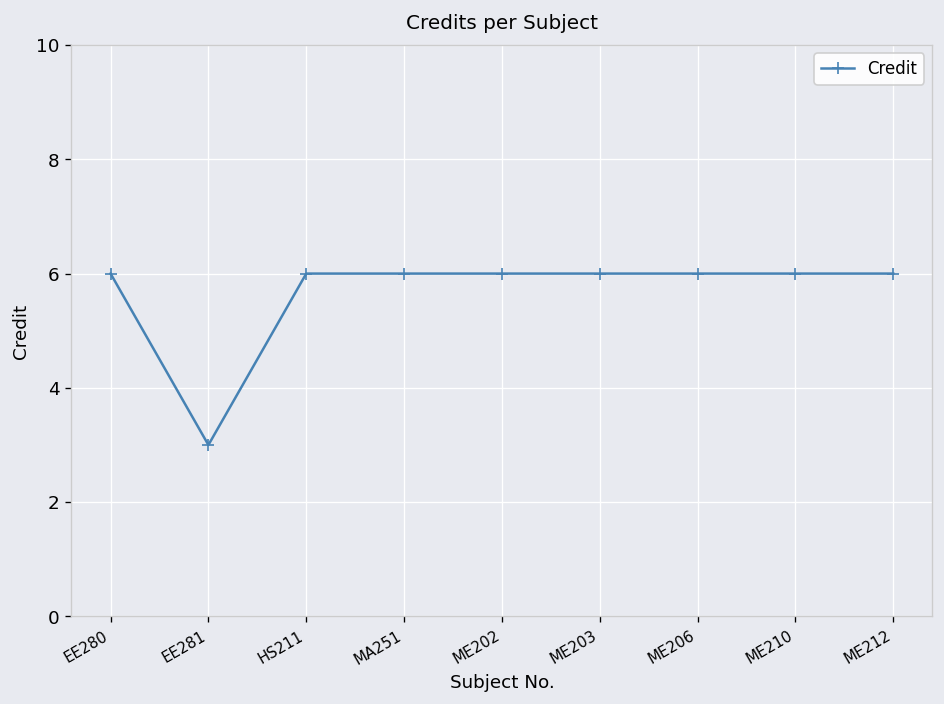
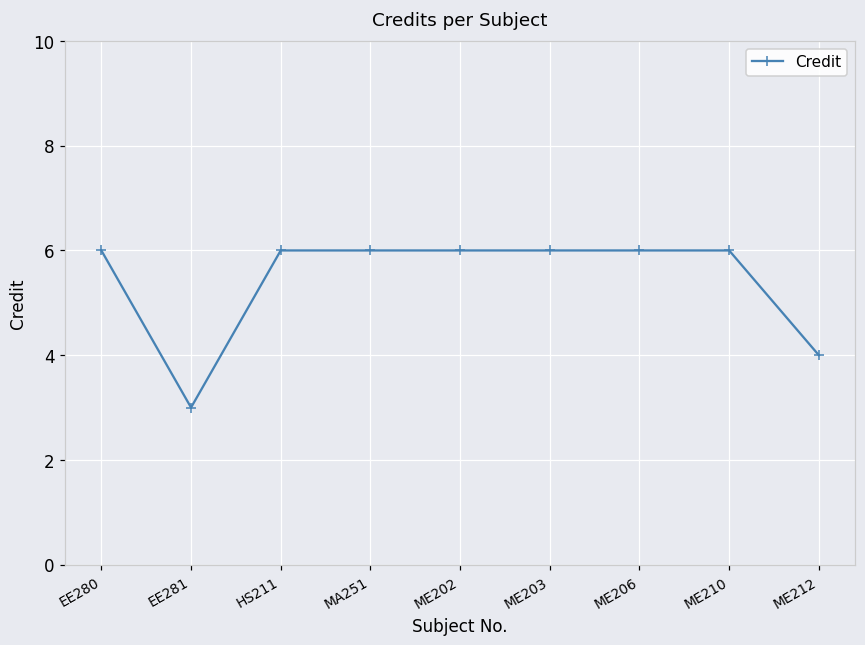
  {
    "EE280": 6,
    "EE281": 3,
    "HS211": 6,
    "MA251": 6,
    "ME202": 6,
    "ME203": 6,
    "ME206": 6,
    "ME210": 6,
-   "ME212": 6
+   "ME212": 4
  }
